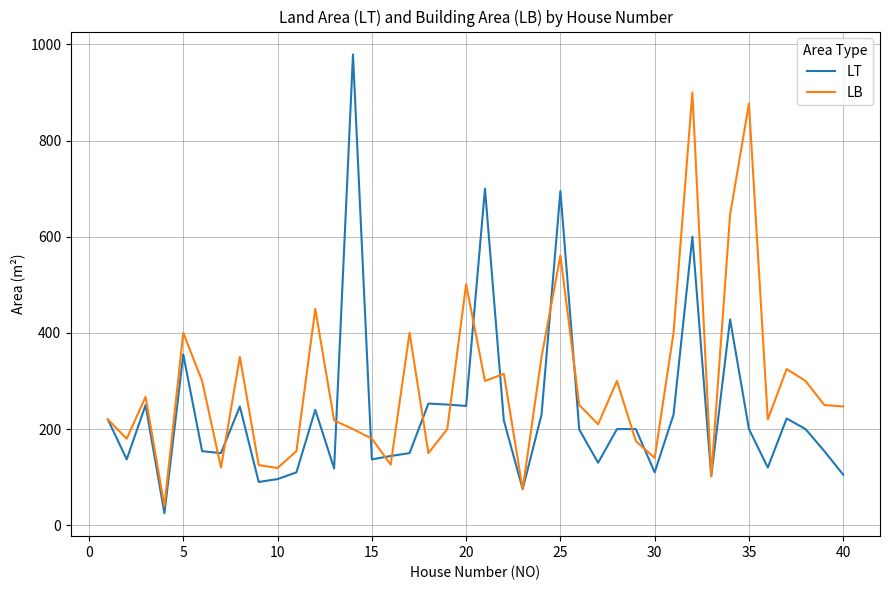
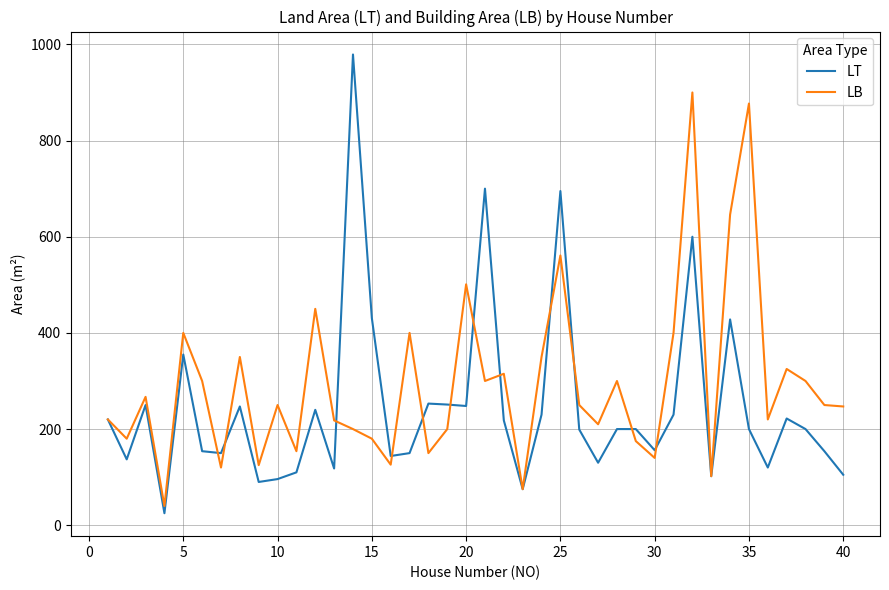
  {
    "LT": {
      "5": 360,
      "10": 100,
-     "15": 140,
+     "15": 430,
      "20": 250,
      "25": 700,
-     "30": 110,
+     "30": 160,
      "35": 200,
      "40": 110
    },
    "LB": {
      "5": 400,
-     "10": 120,
+     "10": 250,
      "15": 180,
      "20": 500,
      "25": 560,
      "30": 140,
      "35": 880,
      "40": 250
    }
  }
